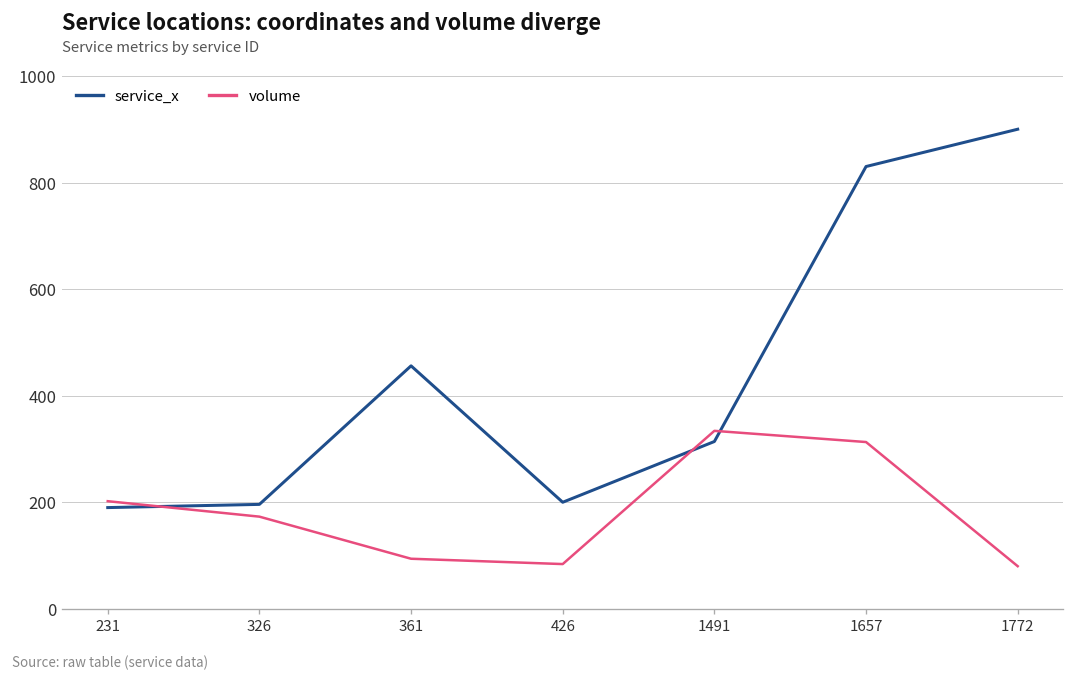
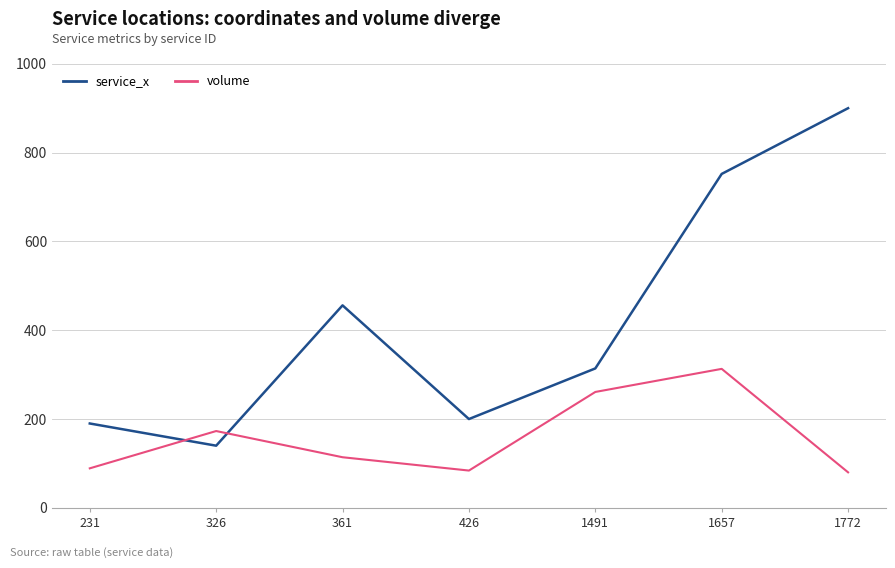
  {
    "service_x": {
      "231": 190,
-     "326": 200,
+     "326": 140,
      "361": 460,
      "426": 200,
      "1491": 310,
-     "1657": 830,
+     "1657": 750,
      "1772": 900
    },
    "volume": {
-     "231": 200,
+     "231": 90,
      "326": 170,
-     "361": 90,
+     "361": 110,
      "426": 80,
-     "1491": 330,
+     "1491": 260,
      "1657": 310,
      "1772": 80
    }
  }
